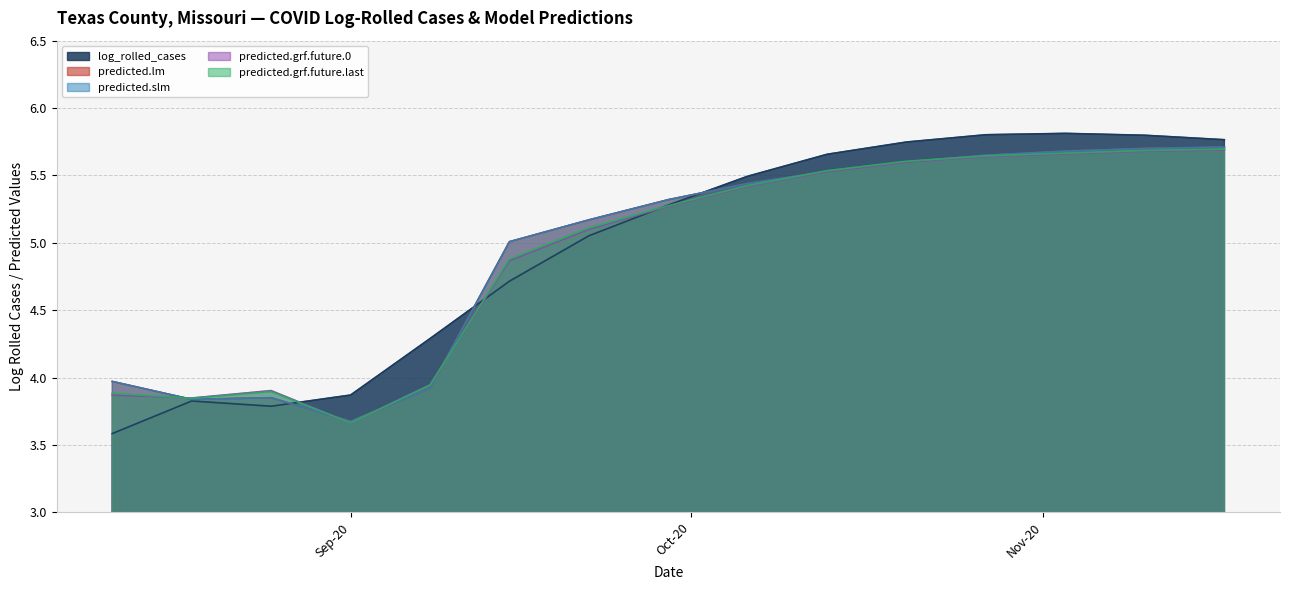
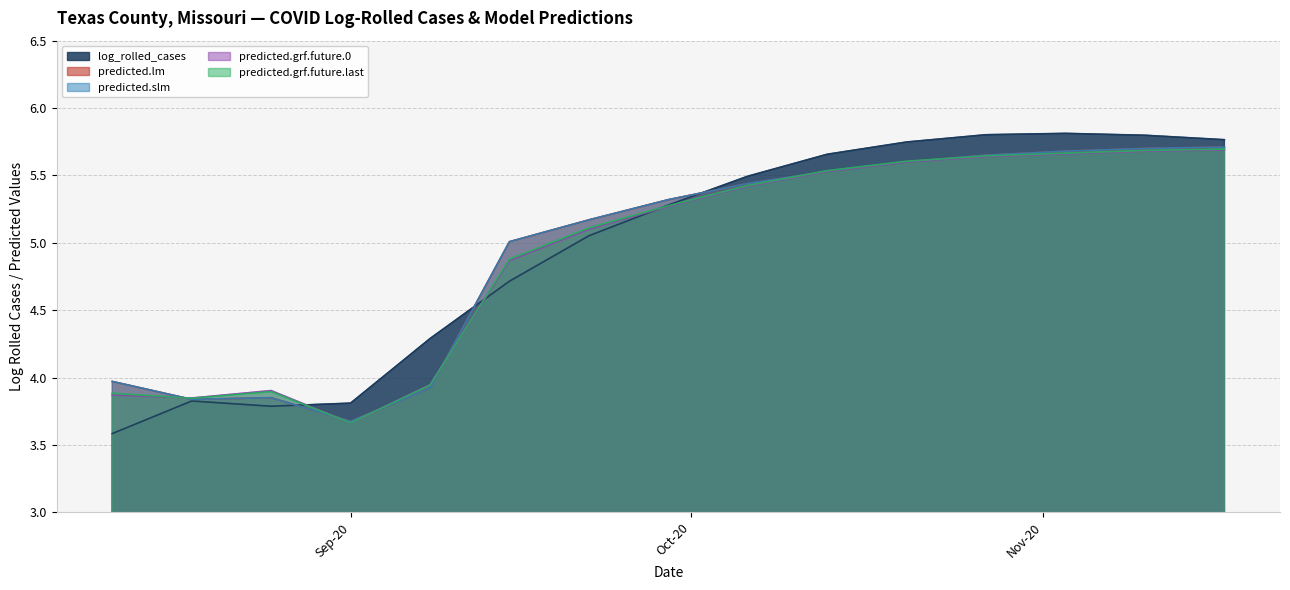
  {
    "log_rolled_cases": {
-     "Sep-20": 3.87
+     "Sep-20": 3.81
    }
  }
